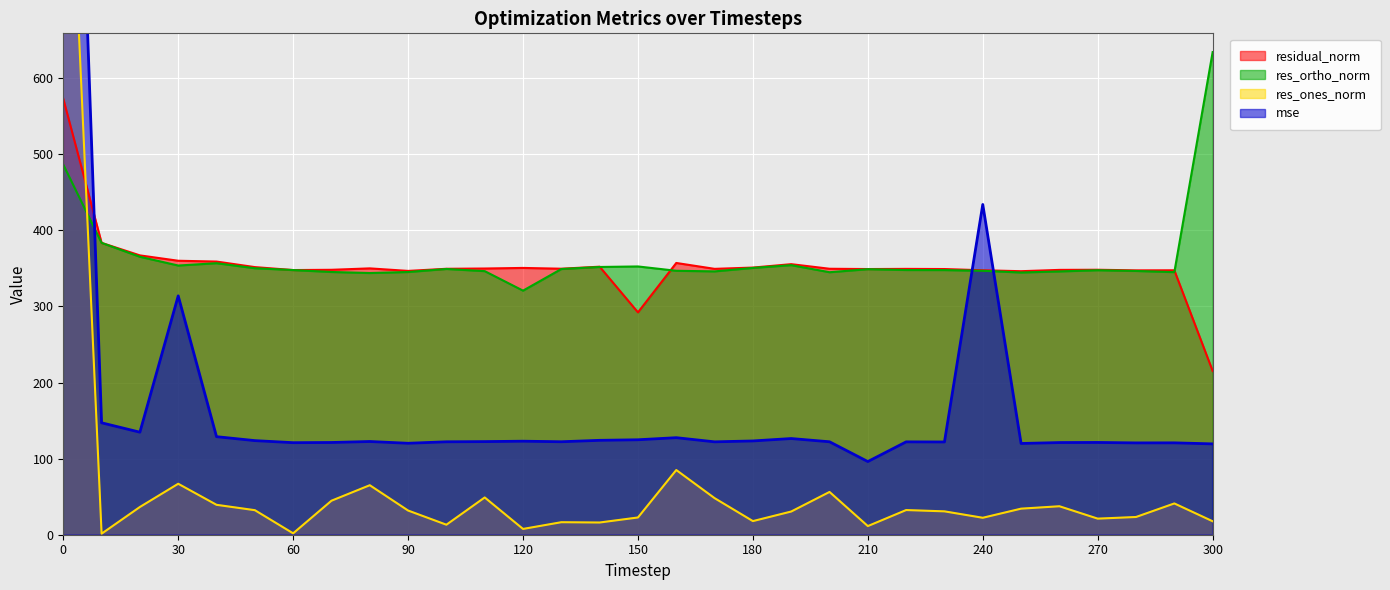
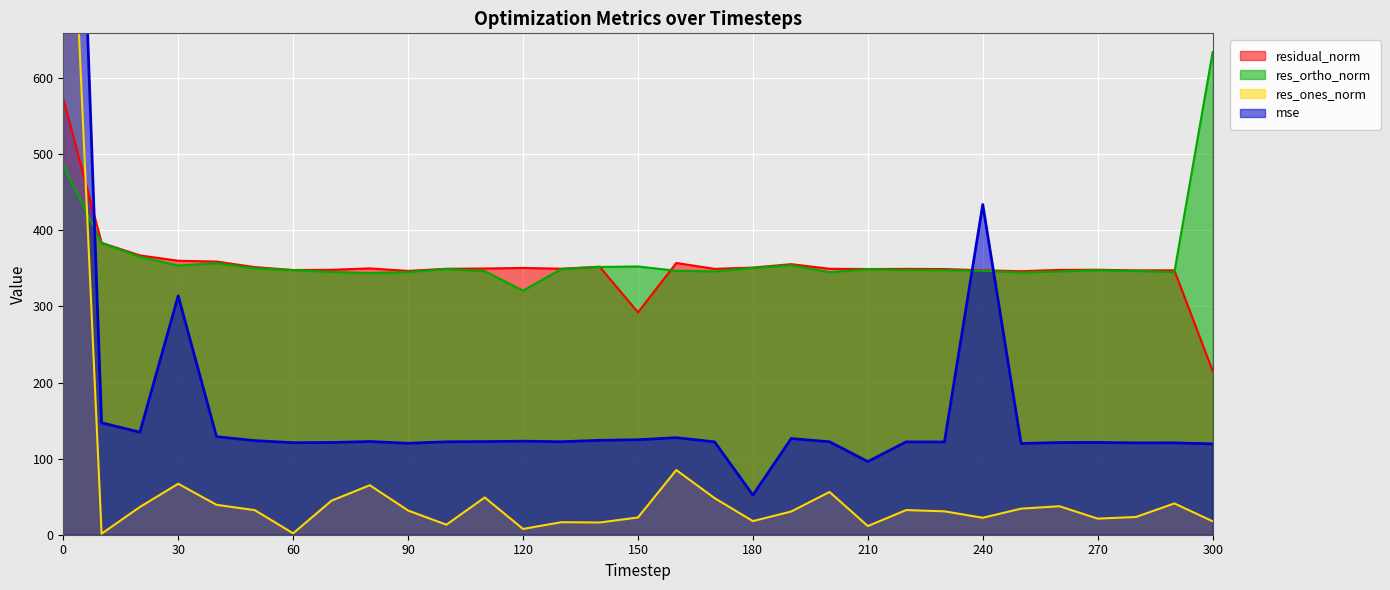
  {
    "residual_norm": {
      "0": 570,
      "30": 360,
      "120": 350,
      "150": 290,
      "300": 220
    },
    "res_ortho_norm": {
      "0": 490,
      "30": 350,
      "120": 320,
      "150": 350,
      "300": 630
    },
    "res_ones_norm": {
      "30": 70,
      "60": 0,
      "90": 30,
      "120": 10,
      "150": 20,
      "180": 20,
      "210": 10,
      "240": 20,
      "270": 20,
      "300": 20
    },
    "mse": {
      "30": 310,
      "60": 120,
      "90": 120,
      "120": 120,
      "150": 120,
-     "180": 120,
+     "180": 50,
      "210": 100,
      "240": 430,
      "270": 120,
      "300": 120
    }
  }
